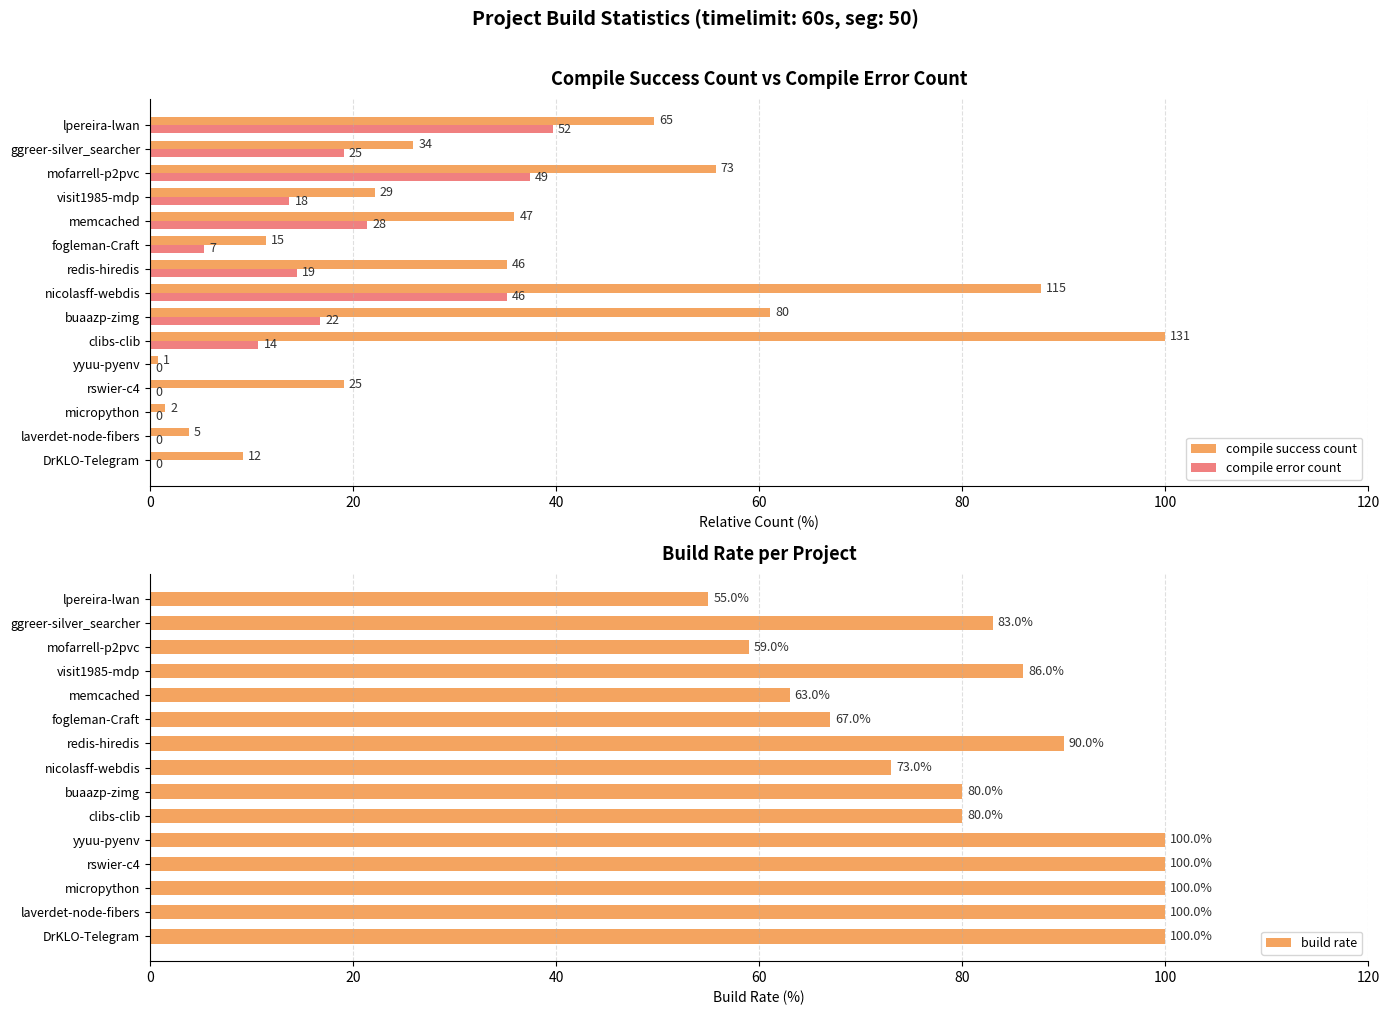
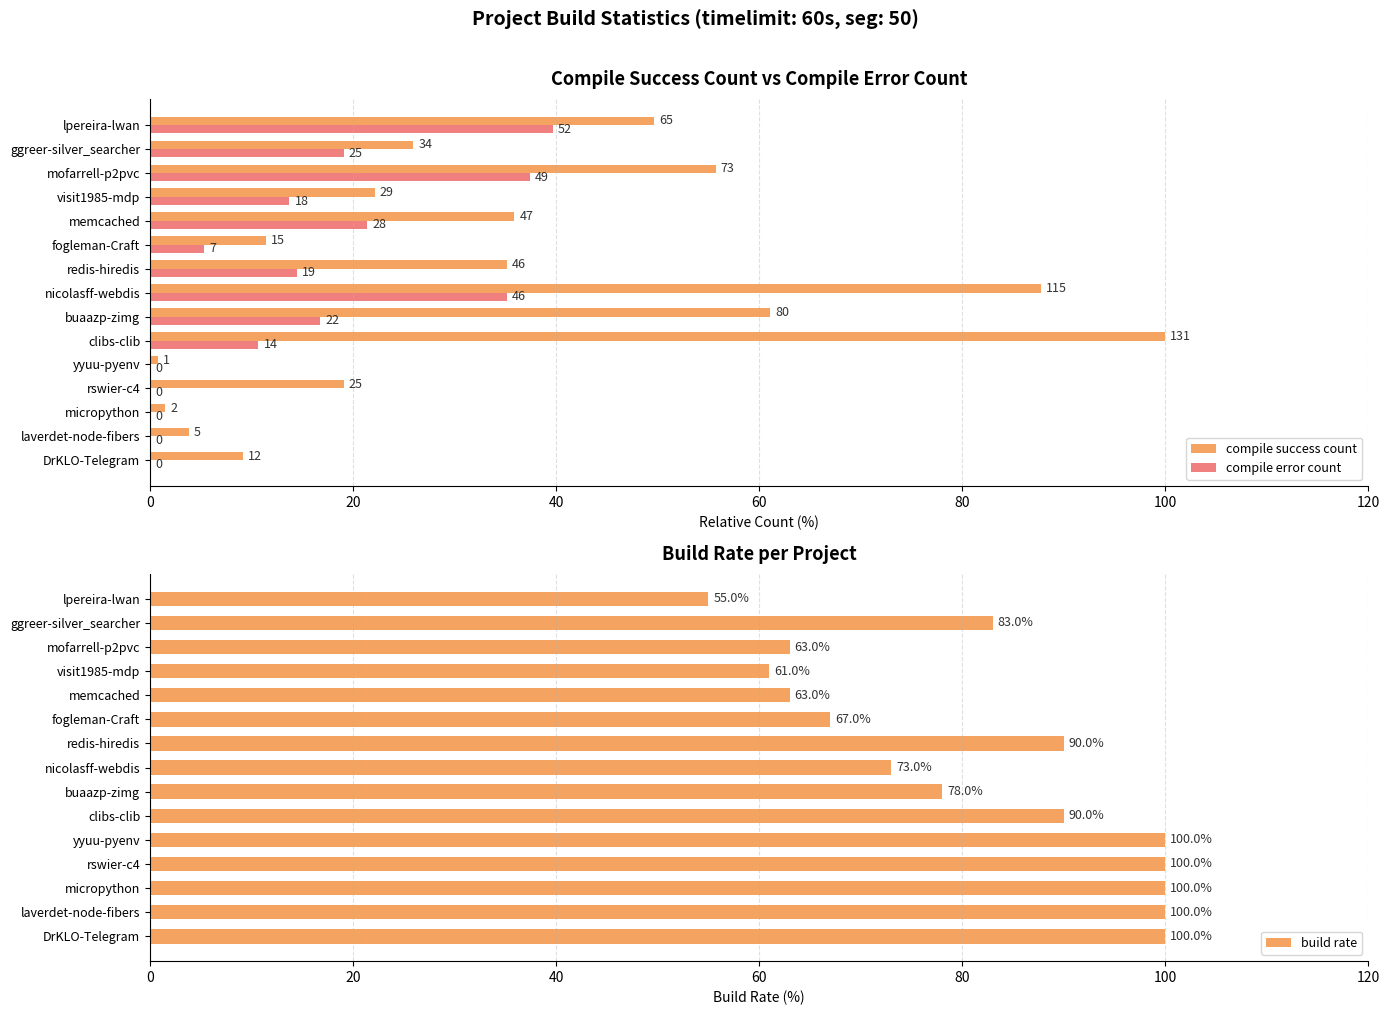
  {
    "Build Rate per Project": {
      "lpereira-lwan": "55.0%",
      "ggreer-silver_searcher": "83.0%",
-     "mofarrell-p2pvc": "59.0%",
-     "visit1985-mdp": "86.0%",
+     "mofarrell-p2pvc": "63.0%",
+     "visit1985-mdp": "61.0%",
      "memcached": "63.0%",
      "fogleman-Craft": "67.0%",
      "redis-hiredis": "90.0%",
      "nicolasff-webdis": "73.0%",
-     "buaazp-zimg": "80.0%",
-     "clibs-clib": "80.0%",
+     "buaazp-zimg": "78.0%",
+     "clibs-clib": "90.0%",
      "yyuu-pyenv": "100.0%",
      "rswier-c4": "100.0%",
      "micropython": "100.0%",
      "laverdet-node-fibers": "100.0%",
      "DrKLO-Telegram": "100.0%"
    }
  }
